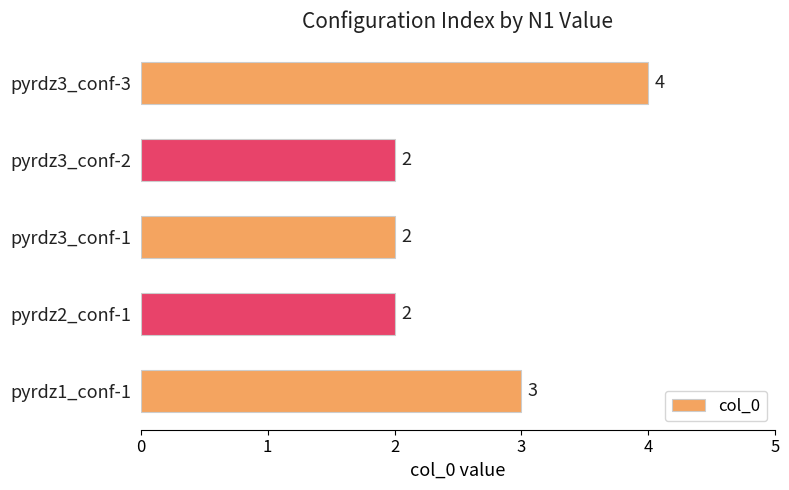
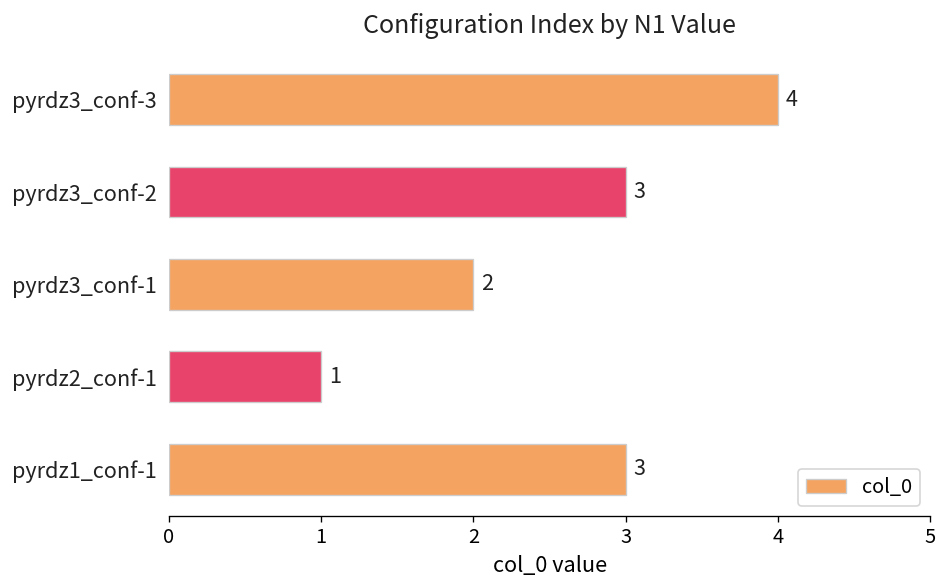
  {
    "pyrdz3_conf-3": 4,
-   "pyrdz3_conf-2": 2,
+   "pyrdz3_conf-2": 3,
    "pyrdz3_conf-1": 2,
-   "pyrdz2_conf-1": 2,
+   "pyrdz2_conf-1": 1,
    "pyrdz1_conf-1": 3
  }
